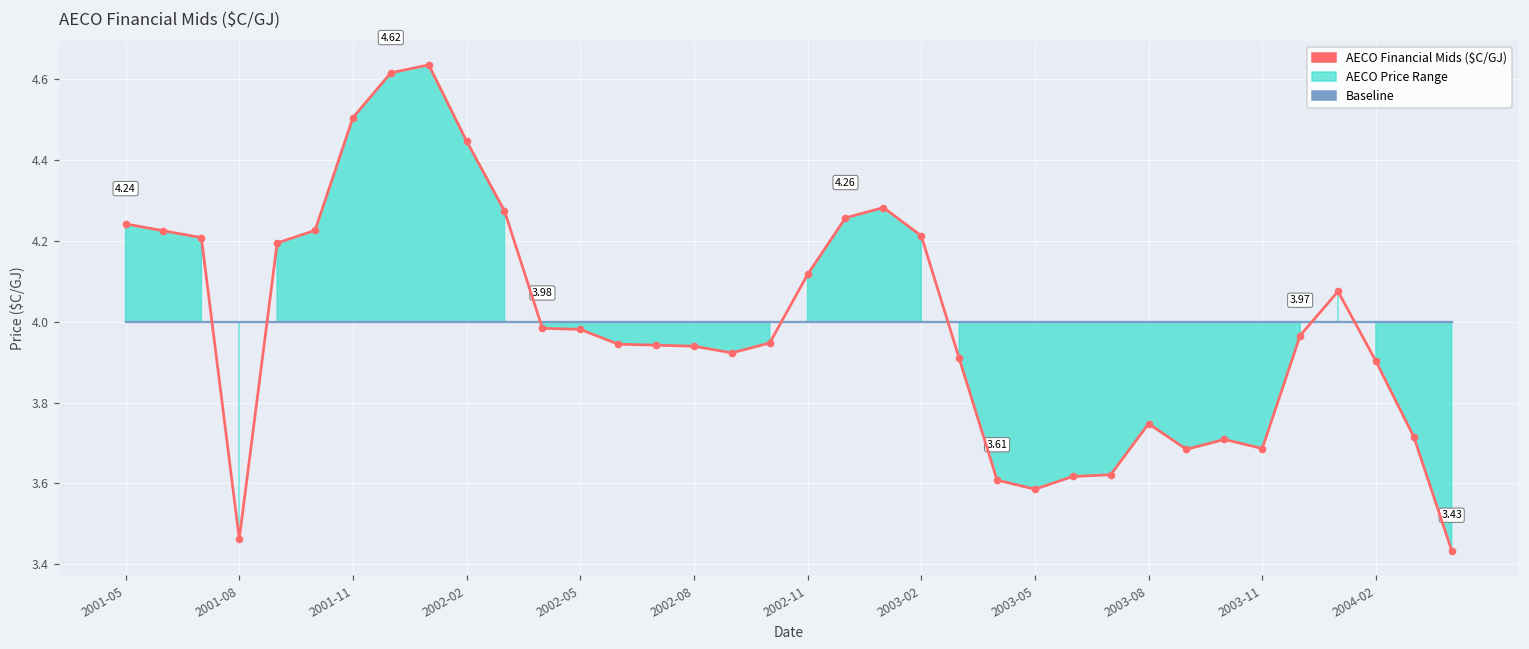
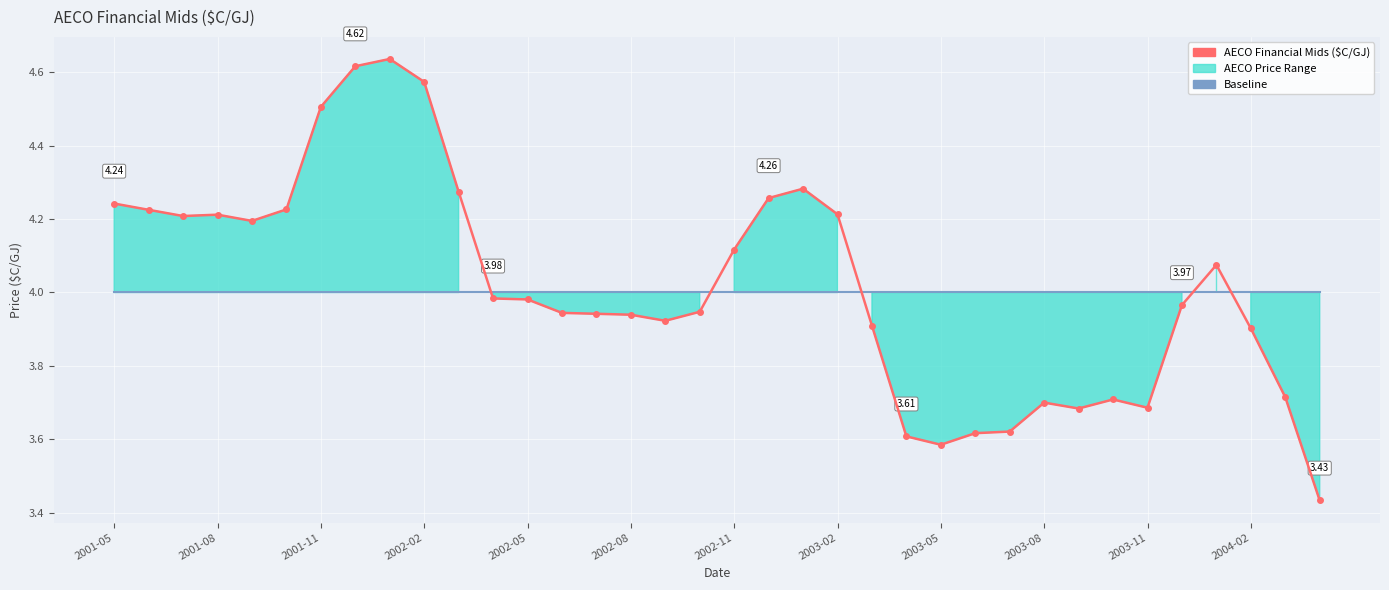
  {
    "Baseline": {
      "2001-05": 4.00,
      "2001-08": 4.00,
      "2001-11": 4.00,
      "2002-02": 4.00,
      "2002-05": 4.00,
      "2002-08": 4.00,
      "2002-11": 4.00,
      "2003-02": 4.00,
      "2003-05": 4.00,
      "2003-08": 4.00,
      "2003-11": 4.00,
      "2004-02": 4.00
    },
    "AECO Financial Mids ($C/GJ)": {
-     "2001-08": 3.46,
+     "2001-08": 4.21,
      "2001-11": 4.51,
-     "2002-02": 4.45,
+     "2002-02": 4.57,
      "2002-05": 3.98,
      "2002-08": 3.94,
      "2002-11": 4.12,
      "2003-02": 4.21,
      "2003-05": 3.59,
-     "2003-08": 3.75,
+     "2003-08": 3.70,
      "2003-11": 3.69,
      "2004-02": 3.90
    }
  }
